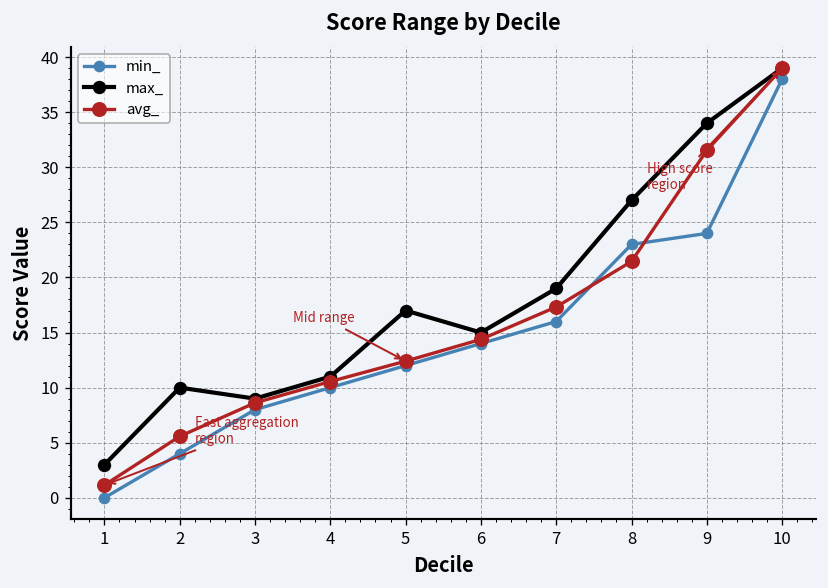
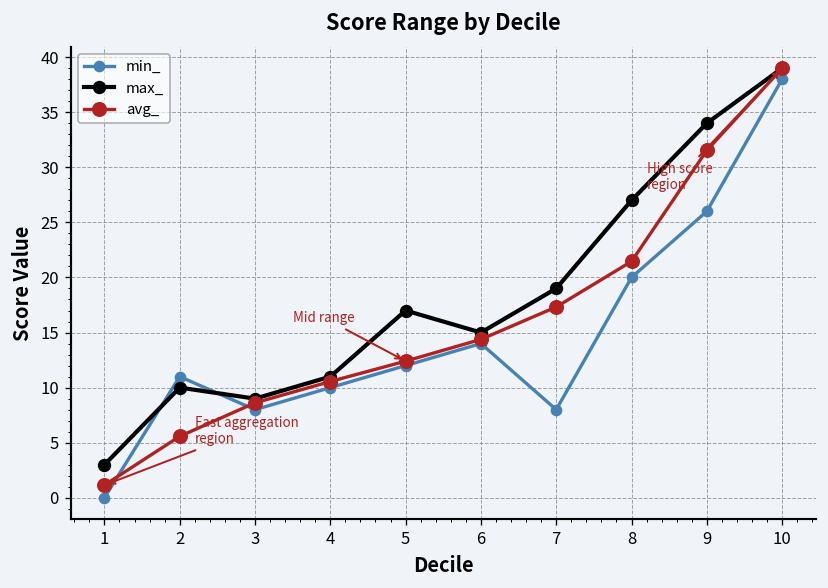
  {
    "min_": {
      "1": 0,
-     "2": 4,
+     "2": 11,
      "3": 8,
      "4": 10,
      "5": 12,
      "6": 14,
-     "7": 16,
-     "8": 23,
-     "9": 24,
+     "7": 8,
+     "8": 20,
+     "9": 26,
      "10": 38
    },
    "max_": {
      "1": 3,
      "2": 10,
      "3": 9,
      "4": 11,
      "5": 17,
      "6": 15,
      "7": 19,
      "8": 27,
      "9": 34
    },
    "avg_": {
      "1": 1,
      "2": 6,
      "3": 9,
      "4": 11,
      "5": 12,
      "6": 14,
      "7": 17,
      "8": 21,
      "9": 32
    }
  }
